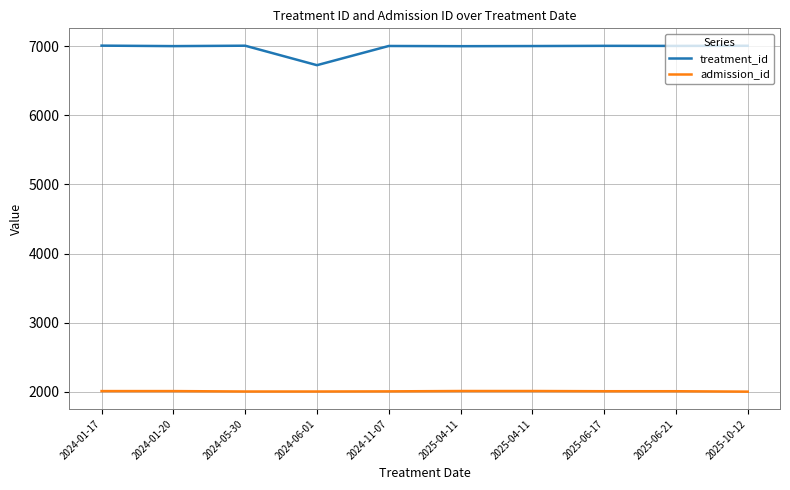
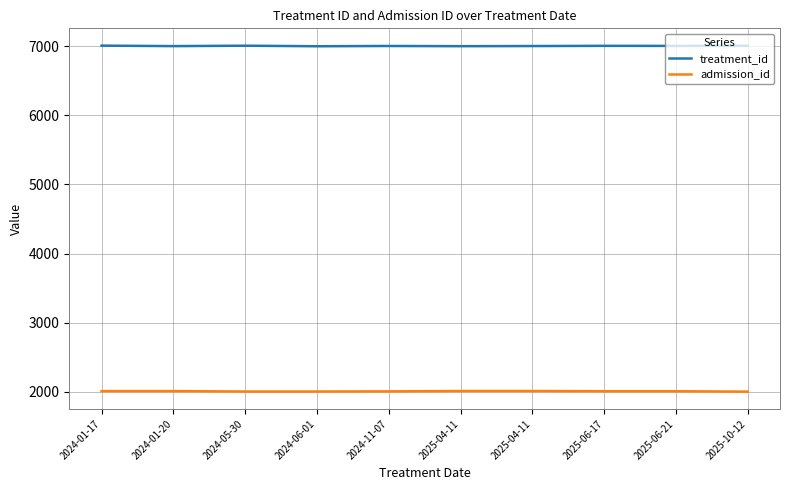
  {
    "treatment_id": {
      "2024-01-17": 7000,
      "2024-01-20": 7000,
      "2024-05-30": 7000,
-     "2024-06-01": 6700,
+     "2024-06-01": 7000,
      "2024-11-07": 7000,
      "2025-06-17": 7000
    },
    "admission_id": {
      "2024-01-17": 2000,
      "2024-01-20": 2000,
      "2024-05-30": 2000,
      "2024-06-01": 2000,
      "2024-11-07": 2000,
      "2025-06-17": 2000,
      "2025-06-21": 2000,
      "2025-10-12": 2000
    }
  }
